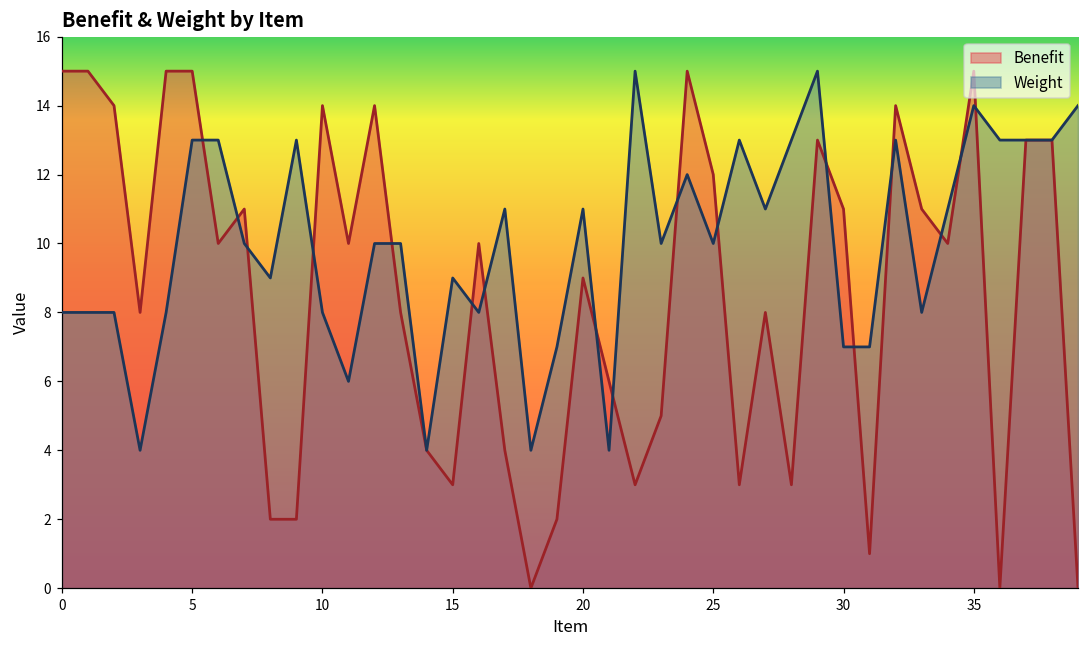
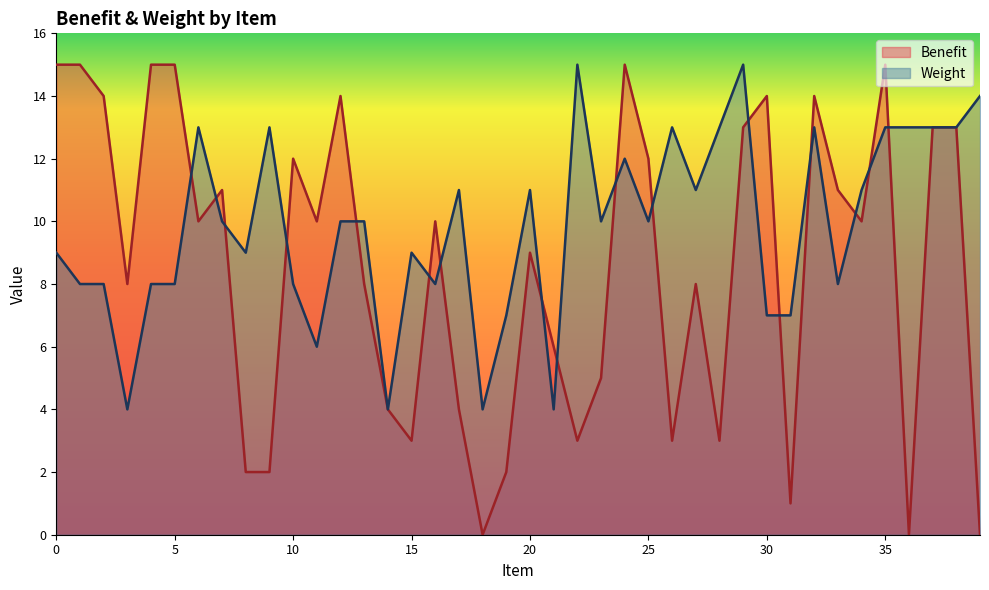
  {
    "Benefit": {
      "0": 15,
      "5": 15,
-     "10": 14,
+     "10": 12,
      "15": 3,
      "20": 9,
      "25": 12,
-     "30": 11
+     "30": 14
    },
    "Weight": {
-     "0": 8,
-     "5": 13,
+     "0": 9,
+     "5": 8,
      "10": 8,
      "15": 9,
      "20": 11,
      "25": 10,
      "30": 7,
-     "35": 14
+     "35": 13
    }
  }
